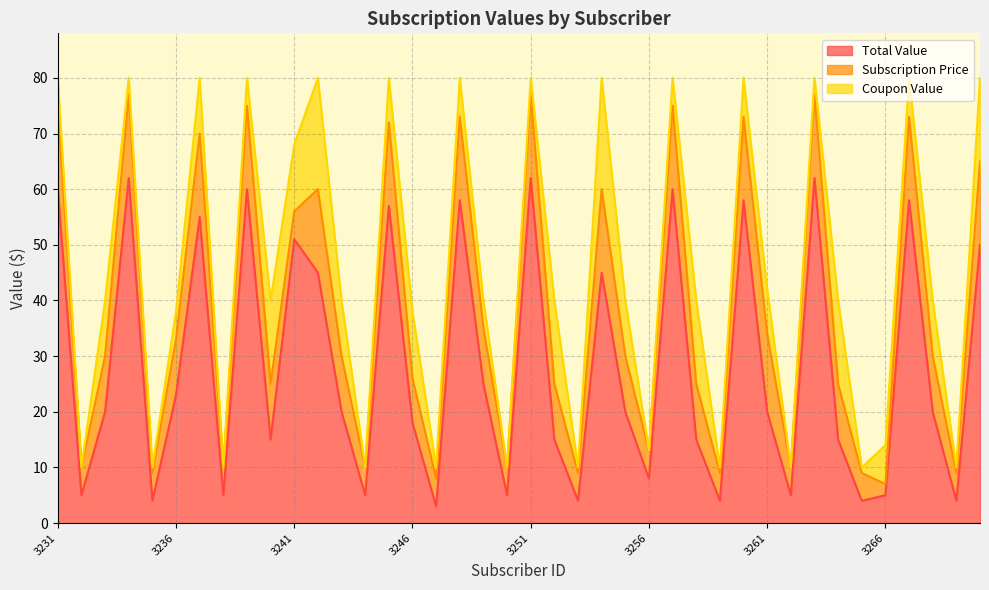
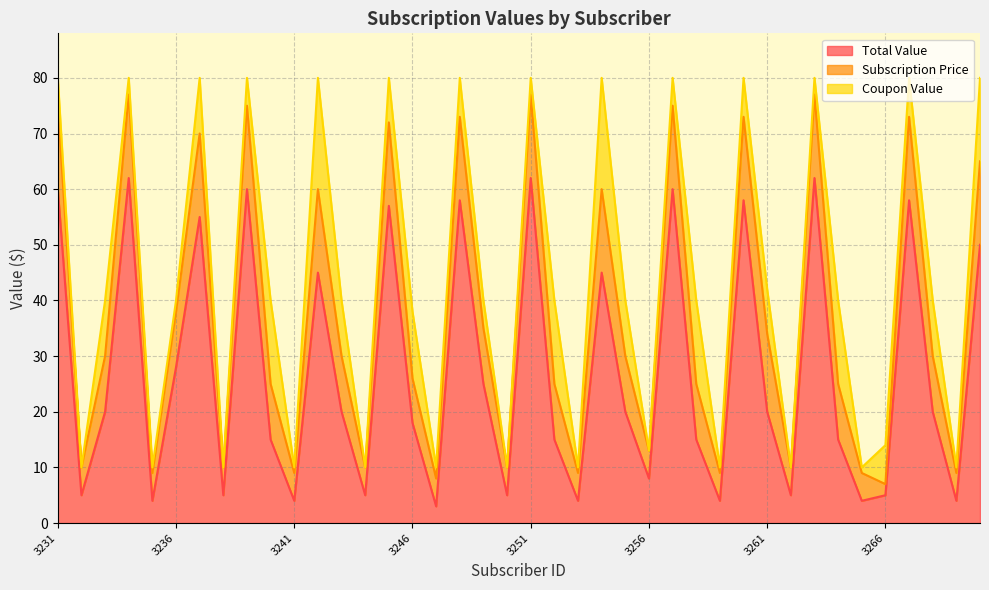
  {
    "Total Value": {
      "3231": 60,
-     "3236": 23,
-     "3241": 51,
+     "3236": 28,
+     "3241": 4,
      "3246": 18,
      "3251": 62,
      "3256": 8,
      "3261": 20,
      "3266": 5
    },
    "Subscription Price": {
      "3231": 15,
      "3236": 10,
      "3241": 5,
      "3246": 8,
      "3251": 15,
      "3261": 14,
      "3266": 2
    },
    "Coupon Value": {
      "3231": 5,
-     "3236": 5,
-     "3241": 12,
+     "3236": 2,
+     "3241": 1,
      "3246": 12,
      "3251": 3,
      "3261": 8,
      "3266": 7
    }
  }
